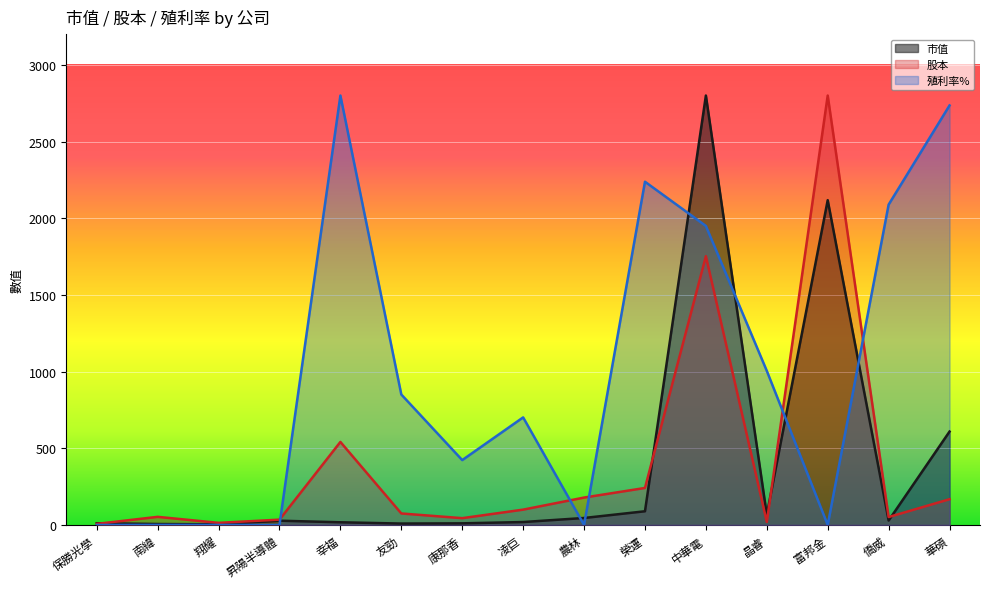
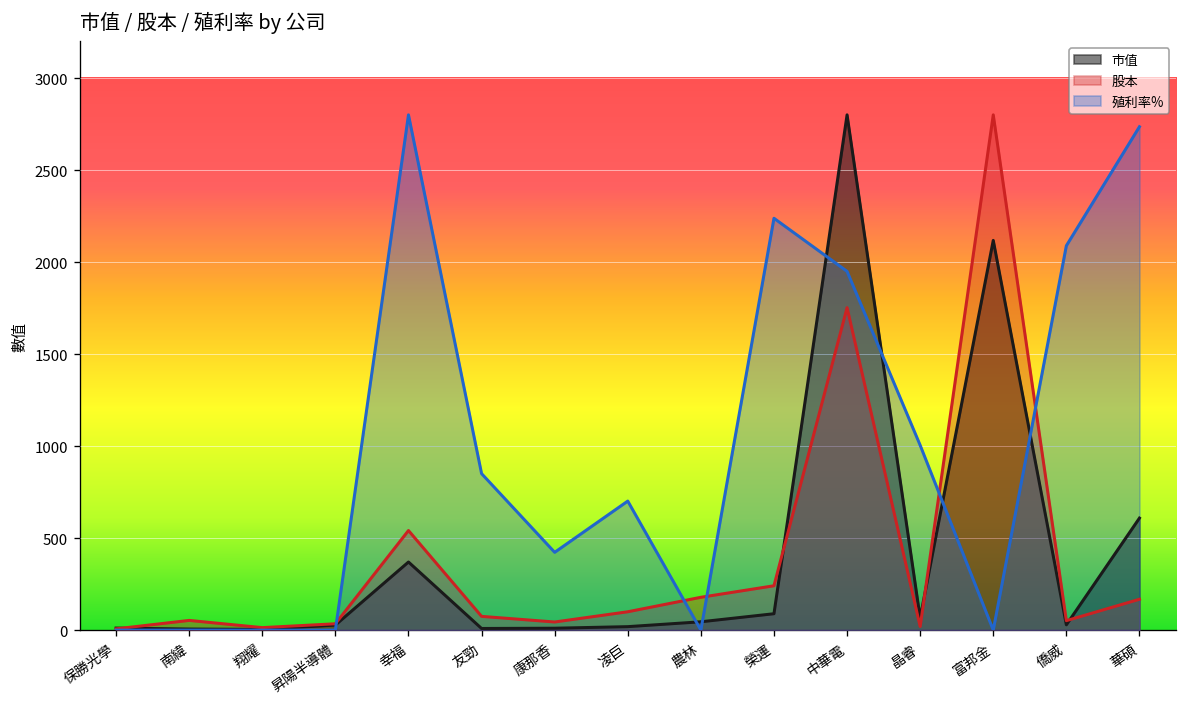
  {
    "市值": {
-     "幸福": 20,
+     "幸福": 370,
      "友勁": 10,
      "康那香": 10,
      "凌巨": 20,
      "農林": 50,
      "榮運": 90,
      "中華電": 2800,
      "晶睿": 70,
      "富邦金": 2120,
      "僑威": 30,
      "華碩": 610
    },
    "股本": {
      "南緯": 50,
      "幸福": 540,
      "友勁": 70,
      "康那香": 40,
      "凌巨": 100,
      "農林": 180,
      "榮運": 240,
      "中華電": 1750,
      "晶睿": 20,
      "富邦金": 2800,
      "僑威": 50,
      "華碩": 170
    },
    "殖利率%": {
      "昇陽半導體": 0,
      "幸福": 2800,
      "友勁": 850,
      "康那香": 420,
      "凌巨": 700,
      "農林": 0,
      "榮運": 2240,
      "中華電": 1950,
      "晶睿": 1000,
      "富邦金": 0,
      "僑威": 2090,
      "華碩": 2740
    }
  }
